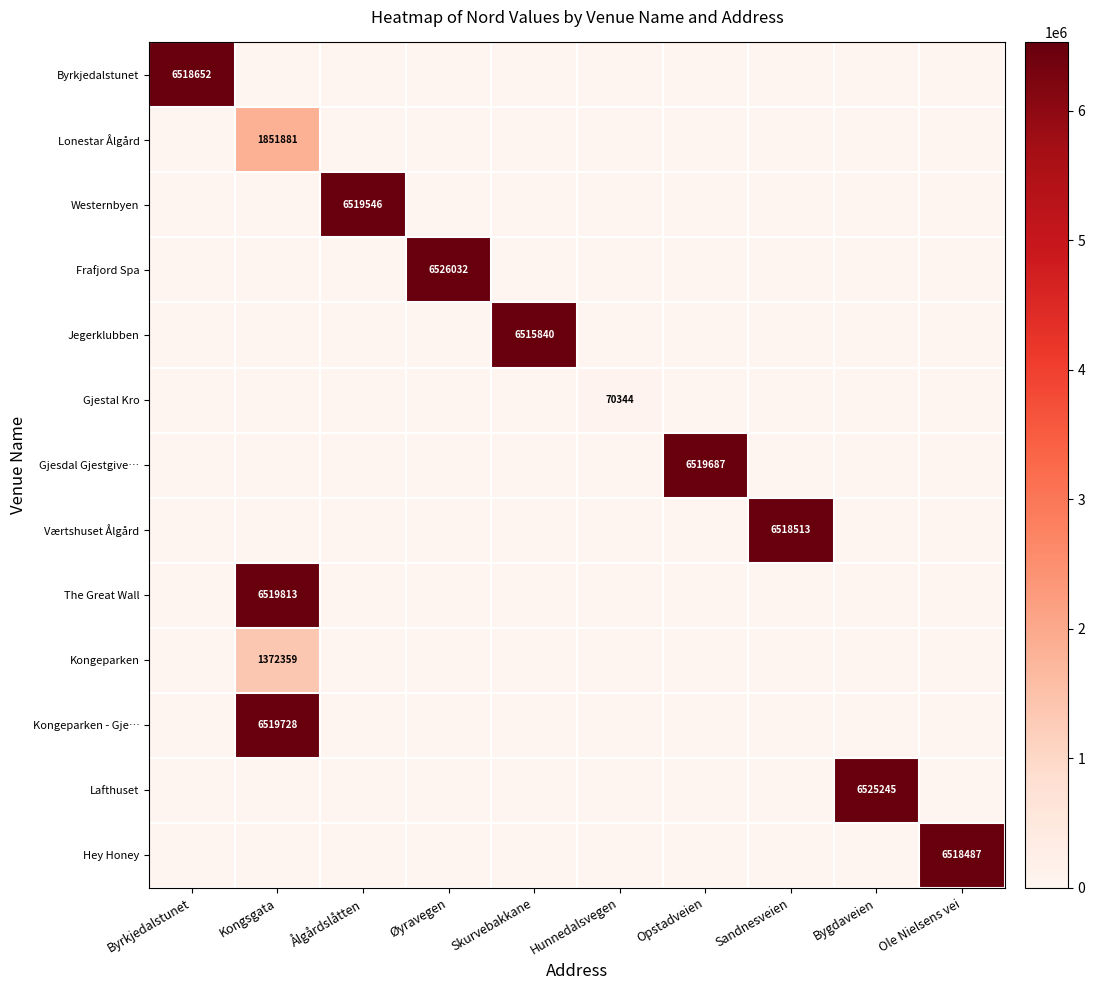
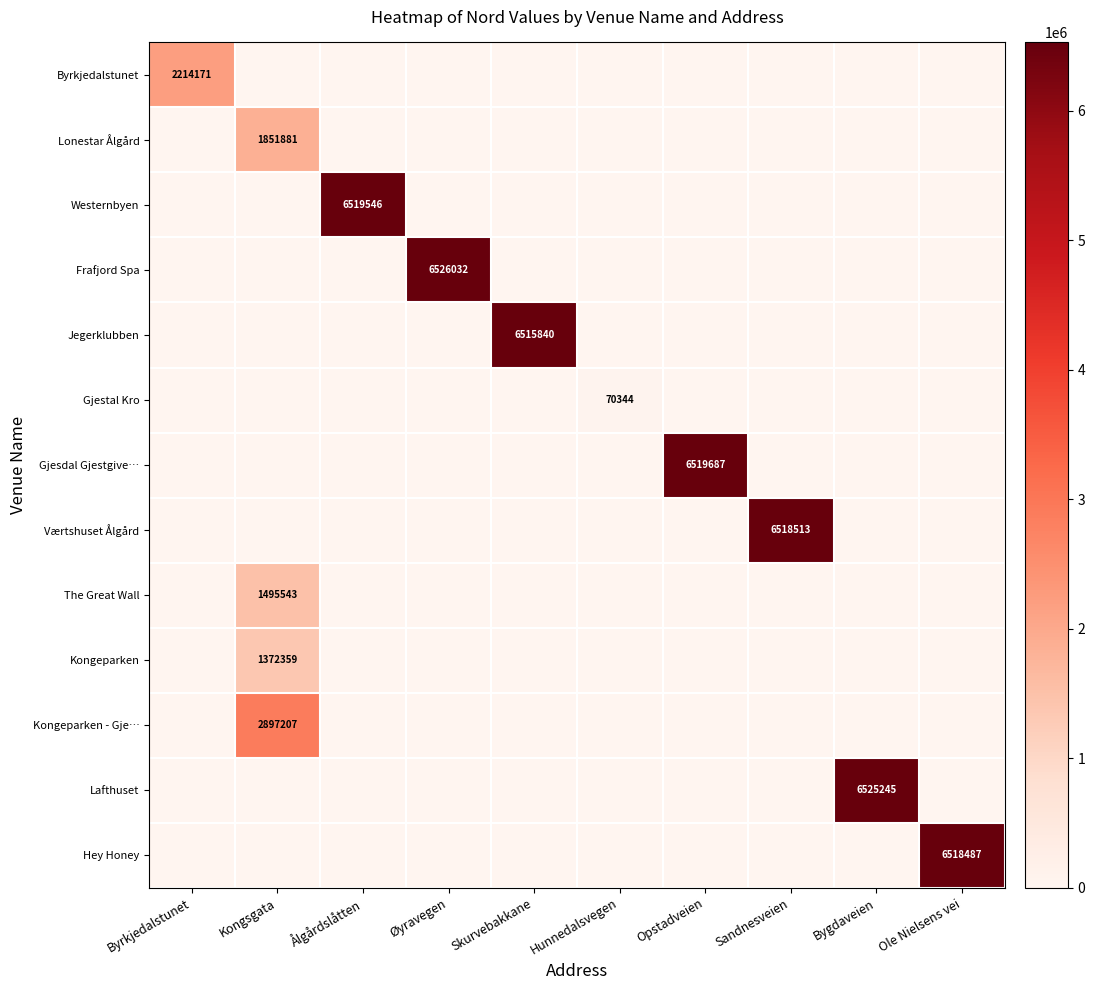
  {
    "Byrkjedalstunet": {
-     "Byrkjedalstunet": 6518652
+     "Byrkjedalstunet": 2214171
    },
    "Lonestar Ålgård": {
      "Kongsgata": 1851881
    },
    "Westernbyen": {
      "Ålgårdslåtten": 6519546
    },
    "Frafjord Spa": {
      "Øyravegen": 6526032
    },
    "Jegerklubben": {
      "Skurvebakkane": 6515840
    },
    "Gjestal Kro": {
      "Hunnedalsvegen": 70344
    },
    "Gjesdal Gjestgive…": {
      "Opstadveien": 6519687
    },
    "Værtshuset Ålgård": {
      "Sandnesveien": 6518513
    },
    "The Great Wall": {
-     "Kongsgata": 6519813
+     "Kongsgata": 1495543
    },
    "Kongeparken": {
      "Kongsgata": 1372359
    },
    "Kongeparken - Gje…": {
-     "Kongsgata": 6519728
+     "Kongsgata": 2897207
    },
    "Lafthuset": {
      "Bygdaveien": 6525245
    },
    "Hey Honey": {
      "Ole Nielsens vei": 6518487
    }
  }
